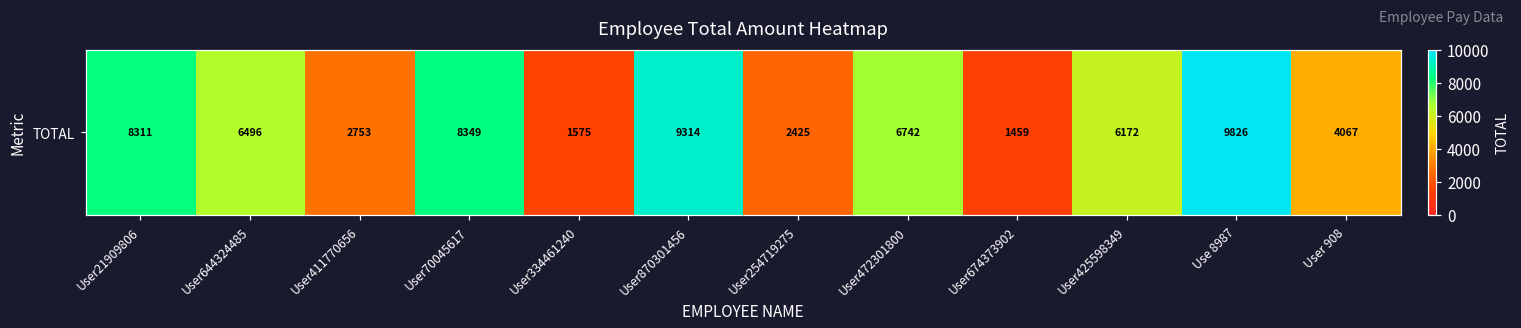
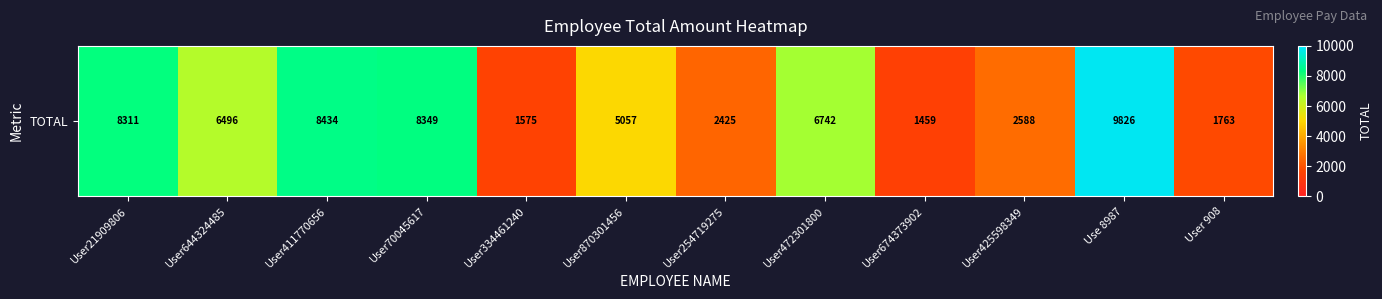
  {
    "TOTAL": {
      "User21909806": 8311,
      "User644324485": 6496,
-     "User411770656": 2753,
+     "User411770656": 8434,
      "User70045617": 8349,
      "User334461240": 1575,
-     "User870301456": 9314,
+     "User870301456": 5057,
      "User254719275": 2425,
      "User472301800": 6742,
      "User674373902": 1459,
-     "User425598349": 6172,
+     "User425598349": 2588,
      "Use 8987": 9826,
-     "User 908": 4067
+     "User 908": 1763
    }
  }
